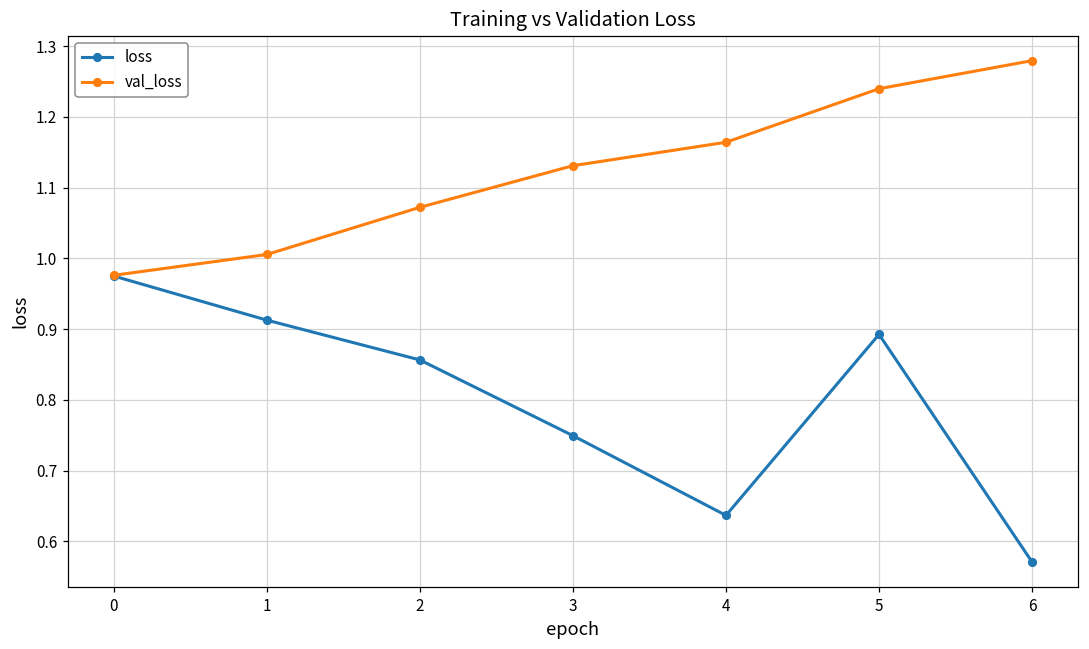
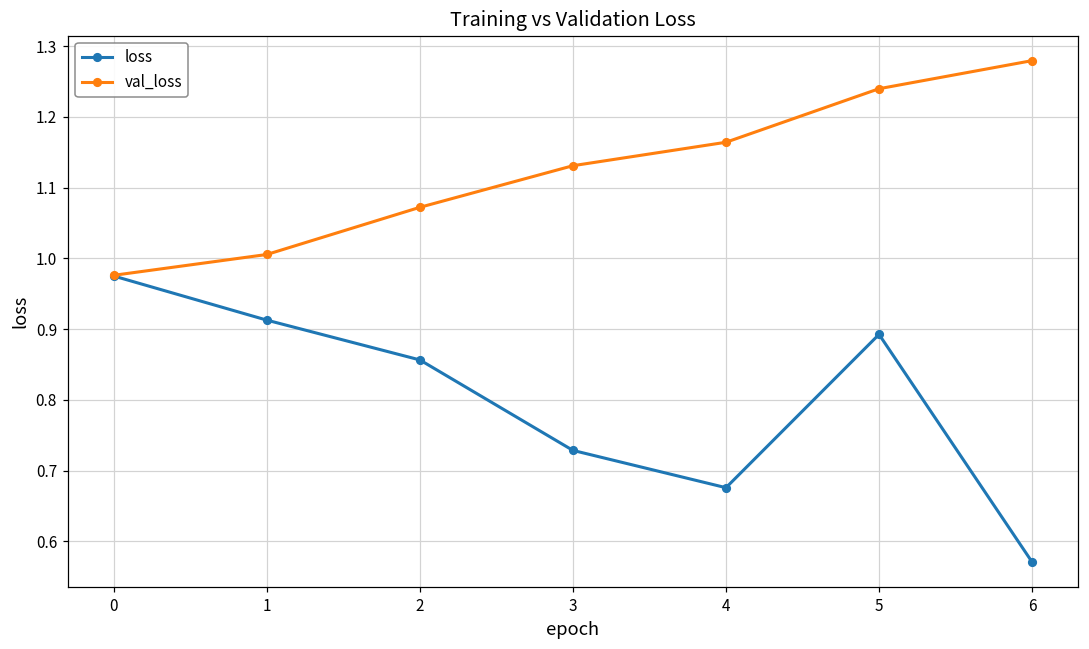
  {
    "loss": {
      "1": 0.91,
      "2": 0.86,
-     "3": 0.75,
-     "4": 0.64,
+     "3": 0.73,
+     "4": 0.68,
      "5": 0.89,
      "6": 0.57
    },
    "val_loss": {
      "1": 1.01,
      "2": 1.07,
      "3": 1.13,
      "4": 1.16,
      "5": 1.24,
      "6": 1.28
    }
  }
